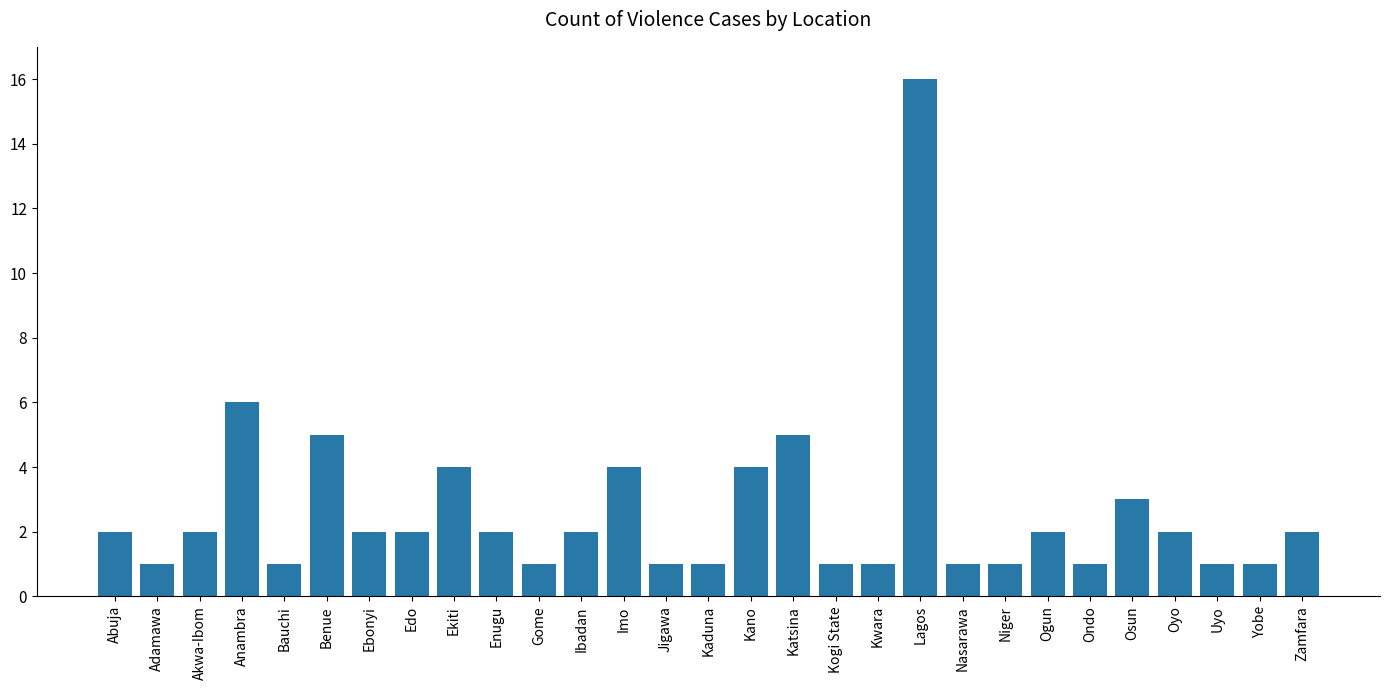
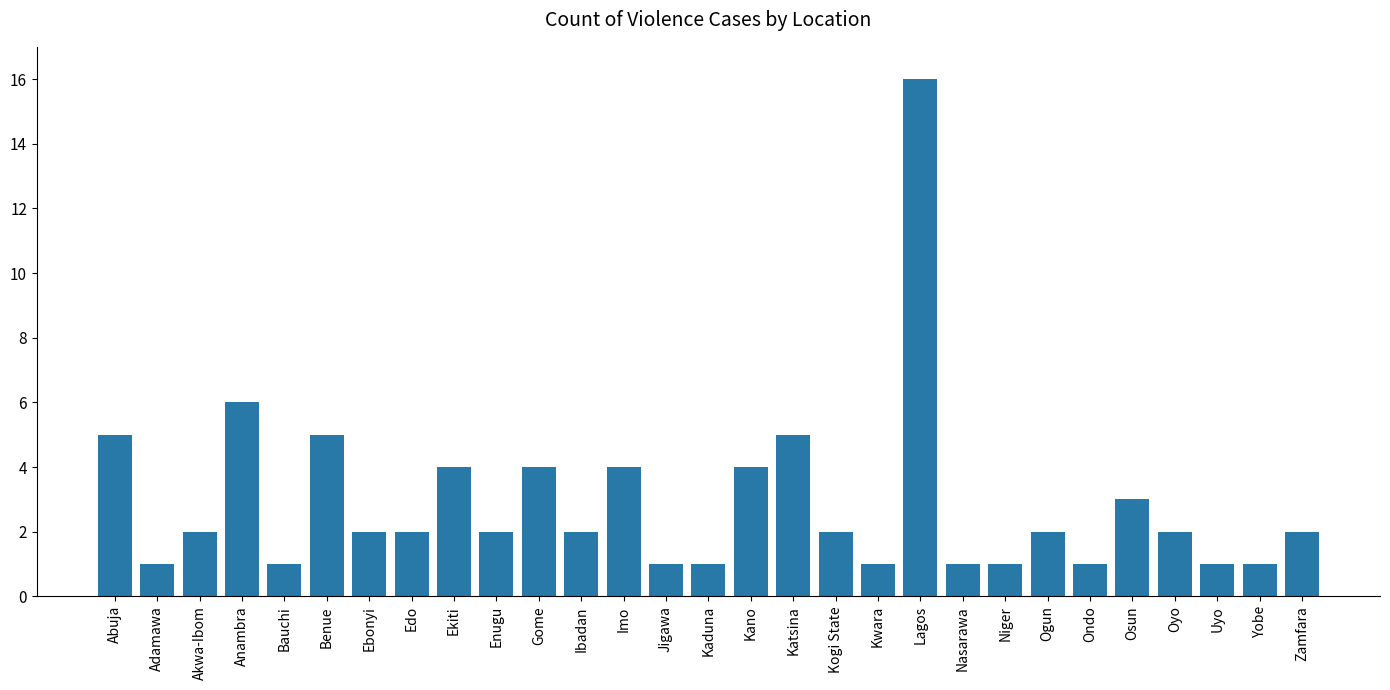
  {
-   "Abuja": 2,
+   "Abuja": 5,
    "Adamawa": 1,
    "Akwa-Ibom": 2,
    "Anambra": 6,
    "Bauchi": 1,
    "Benue": 5,
    "Ebonyi": 2,
    "Edo": 2,
    "Ekiti": 4,
    "Enugu": 2,
-   "Gome": 1,
+   "Gome": 4,
    "Ibadan": 2,
    "Imo": 4,
    "Jigawa": 1,
    "Kaduna": 1,
    "Kano": 4,
    "Katsina": 5,
-   "Kogi State": 1,
+   "Kogi State": 2,
    "Kwara": 1,
    "Lagos": 16,
    "Nasarawa": 1,
    "Niger": 1,
    "Ogun": 2,
    "Ondo": 1,
    "Osun": 3,
    "Oyo": 2,
    "Uyo": 1,
    "Yobe": 1,
    "Zamfara": 2
  }
